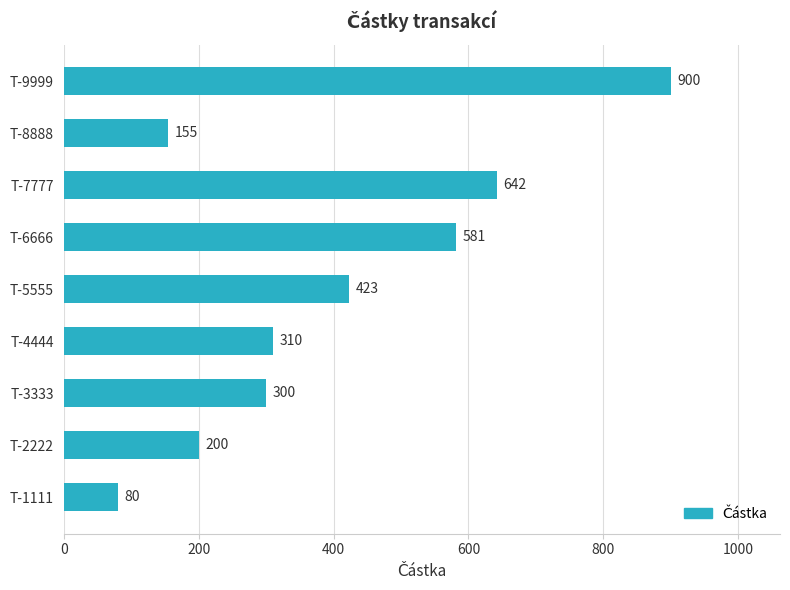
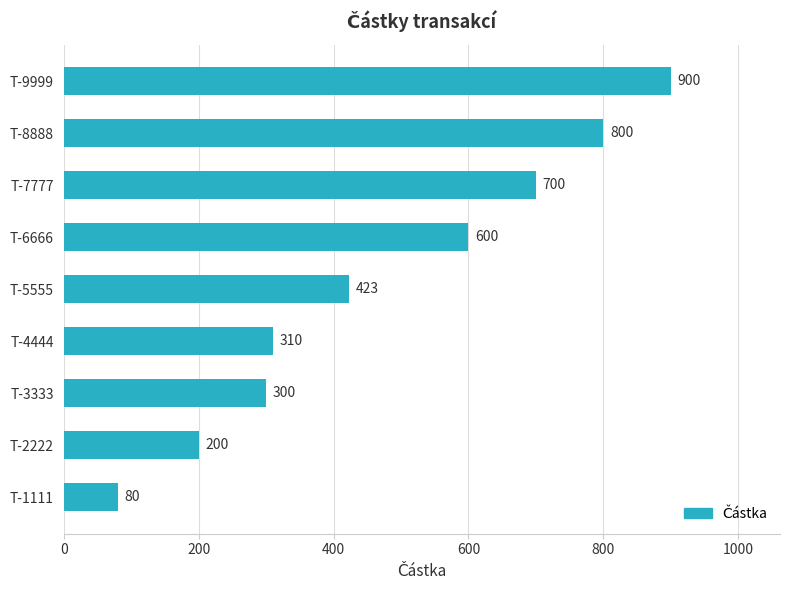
  {
    "T-9999": 900,
-   "T-8888": 155,
-   "T-7777": 642,
-   "T-6666": 581,
+   "T-8888": 800,
+   "T-7777": 700,
+   "T-6666": 600,
    "T-5555": 423,
    "T-4444": 310,
    "T-3333": 300,
    "T-2222": 200,
    "T-1111": 80
  }
